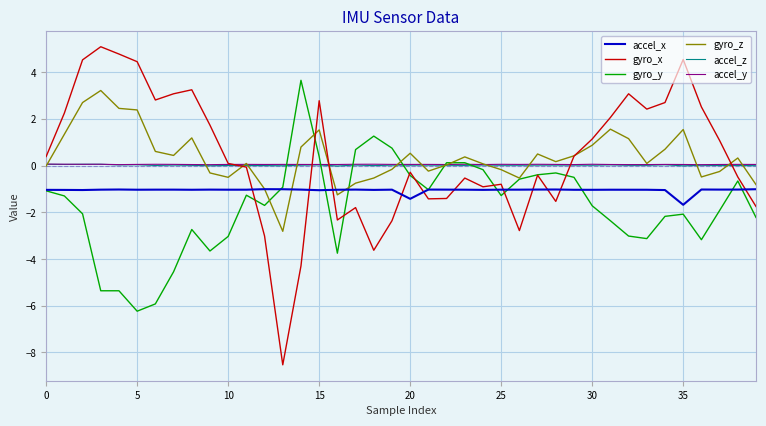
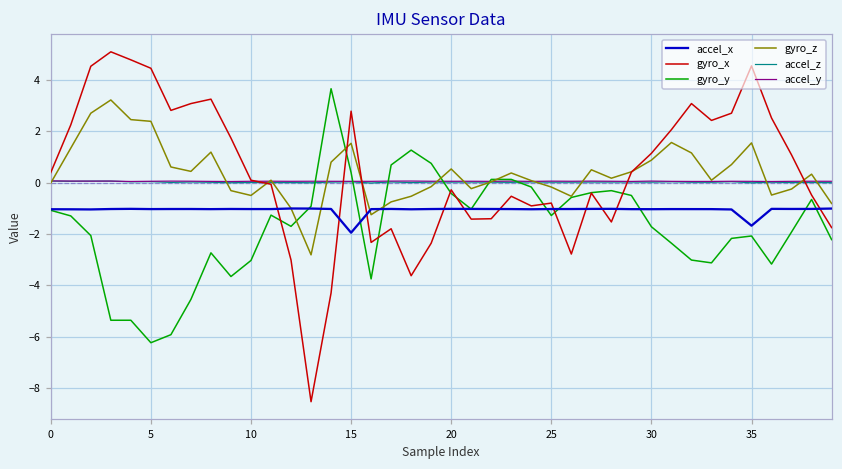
  {
    "accel_x": {
      "5": -1.0,
      "10": -1.0,
-     "15": -1.1,
-     "20": -1.4,
+     "15": -2.0,
+     "20": -1.0,
      "25": -1.0,
      "30": -1.0,
      "35": -1.7
    },
    "gyro_x": {
      "0": 0.4,
      "5": 4.5,
      "15": 2.8,
      "20": -0.3,
      "25": -0.8,
      "30": 1.1
    },
    "gyro_y": {
      "5": -6.2,
      "10": -3.0,
      "15": 0.4,
      "20": -0.4,
      "25": -1.3,
      "30": -1.7,
      "35": -2.1
    },
    "gyro_z": {
      "5": 2.4,
      "10": -0.5,
      "15": 1.5,
      "20": 0.5,
      "25": -0.2,
      "30": 0.9,
      "35": 1.5
    }
  }
